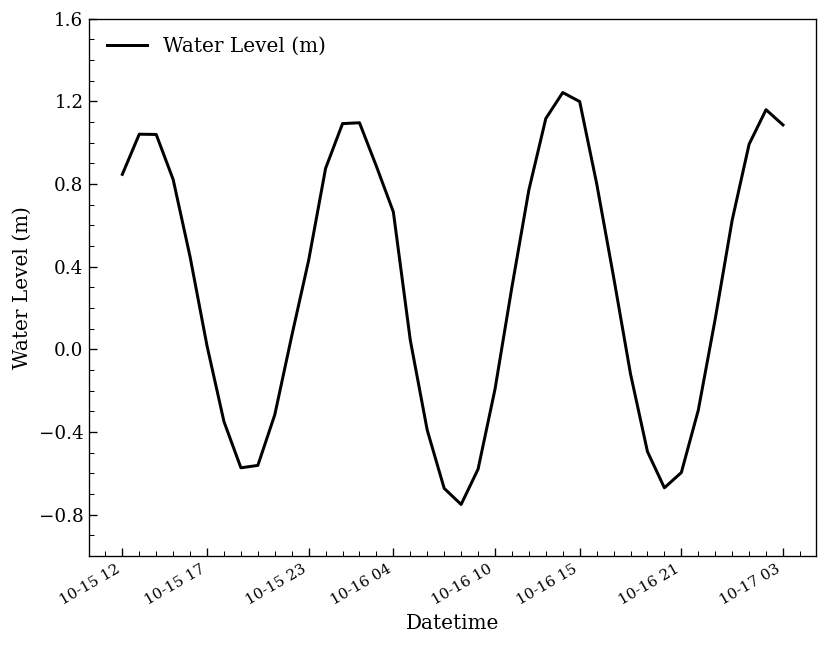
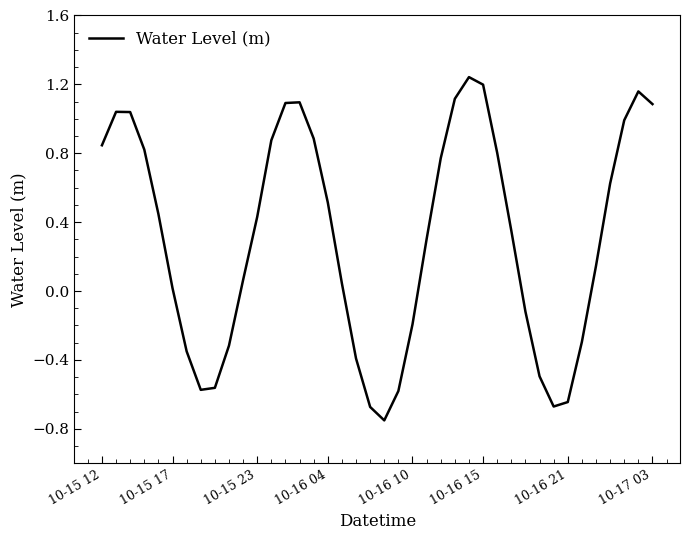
  {
    "10-15 12": 0.85,
    "10-15 17": 0.02,
    "10-15 23": 0.43,
-   "10-16 04": 0.66,
+   "10-16 04": 0.51,
    "10-16 10": -0.19,
    "10-16 15": 1.20,
-   "10-16 21": -0.60,
+   "10-16 21": -0.64,
    "10-17 03": 1.09
  }
